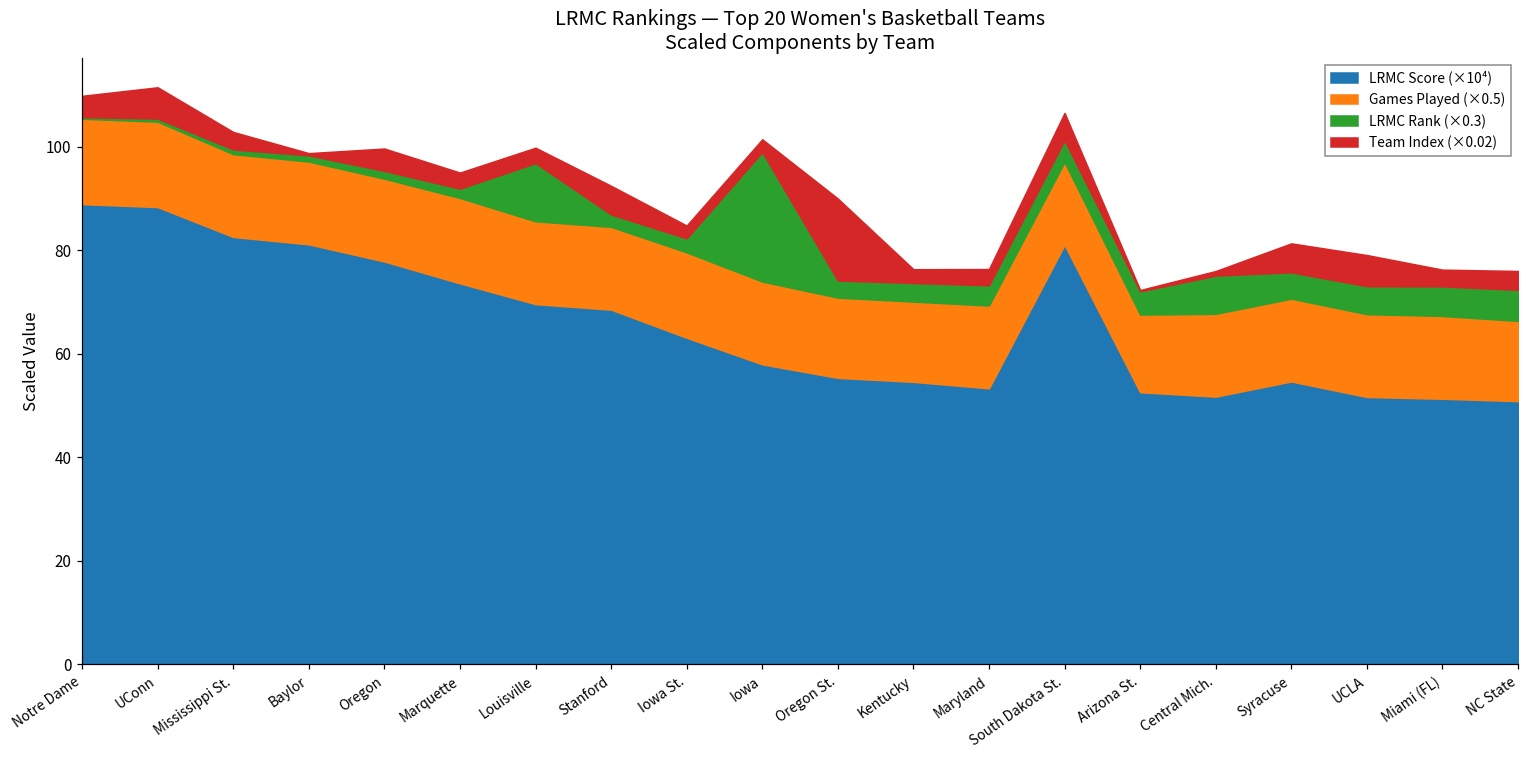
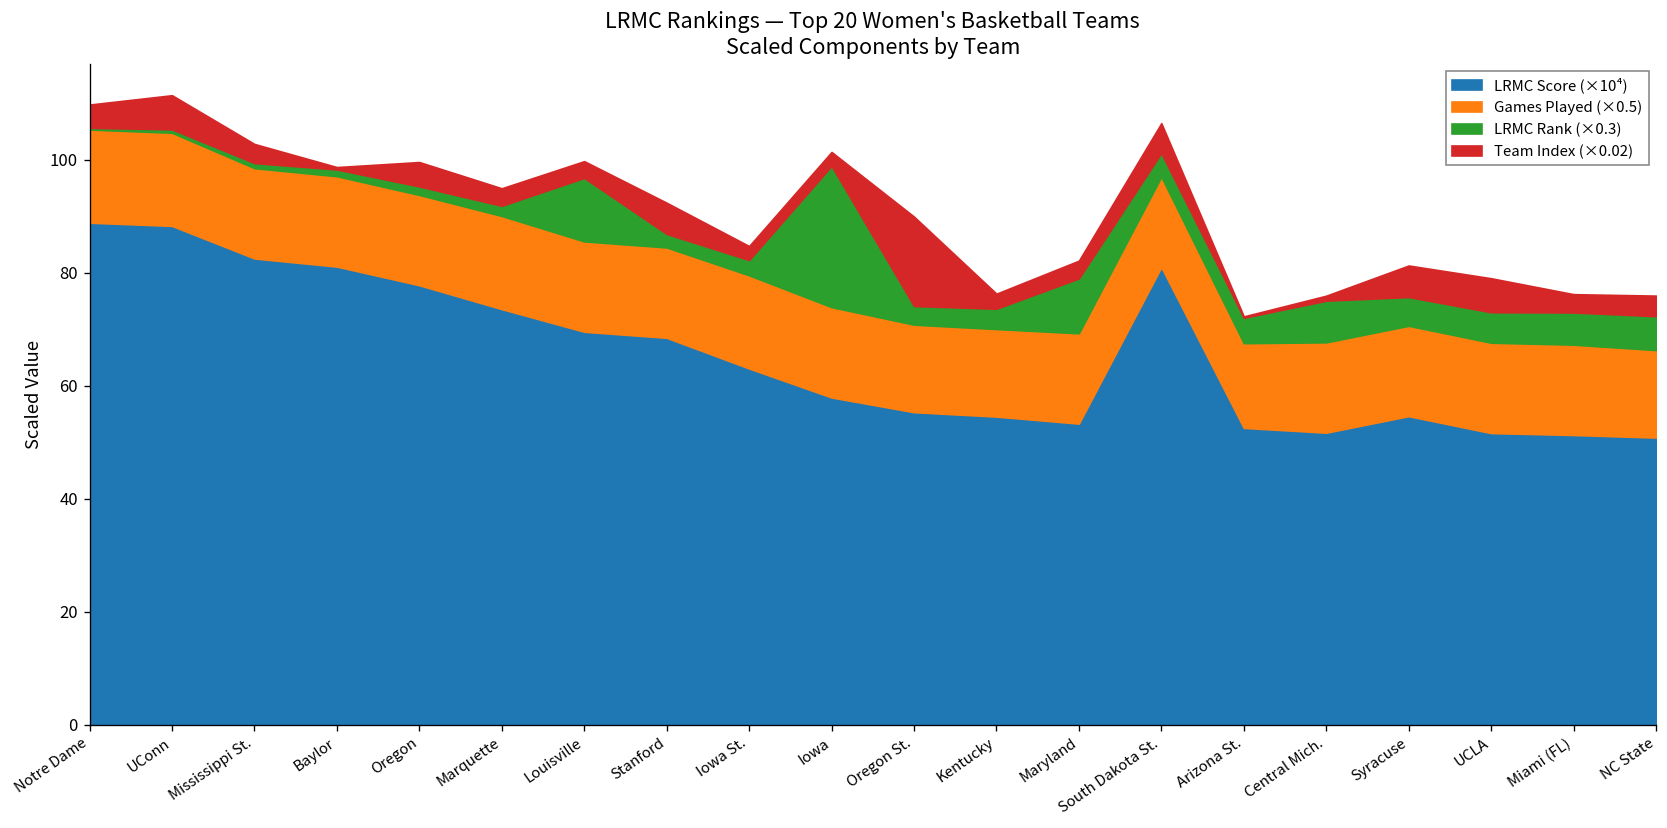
  {
    "LRMC Rank (×0.3)": {
-     "Maryland": 4
+     "Maryland": 10
    },
    "Team Index (×0.02)": {
      "Notre Dame": 4,
      "UConn": 6,
      "Mississippi St.": 3,
      "Oregon": 4,
      "Marquette": 3,
      "Louisville": 3,
      "Stanford": 6,
      "Iowa St.": 2,
      "Iowa": 2,
      "Oregon St.": 16,
      "Kentucky": 3,
      "Maryland": 3,
      "South Dakota St.": 5,
      "Central Mich.": 1,
      "Syracuse": 6,
      "UCLA": 6,
      "Miami (FL)": 3,
      "NC State": 4
    }
  }
